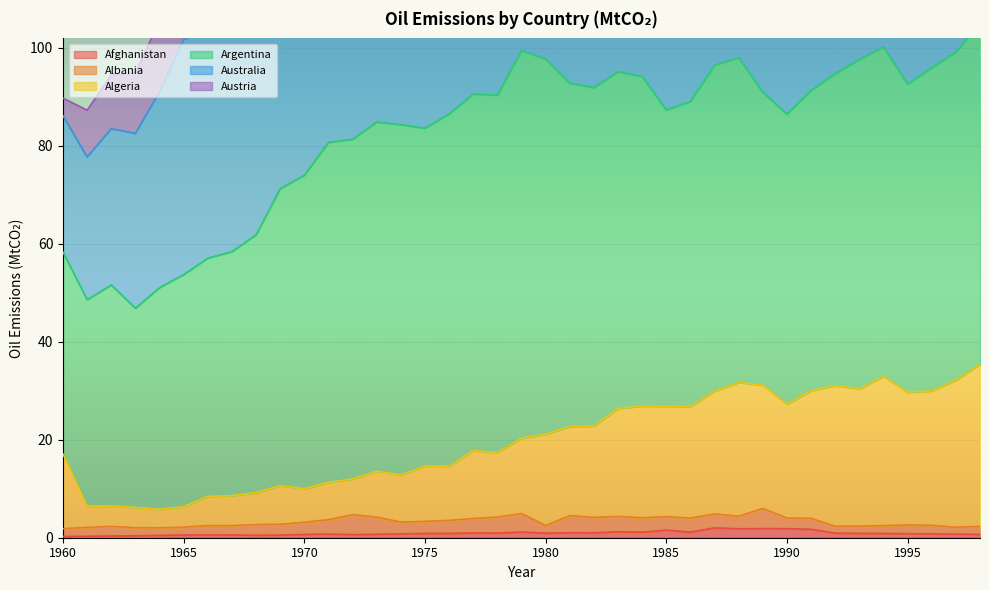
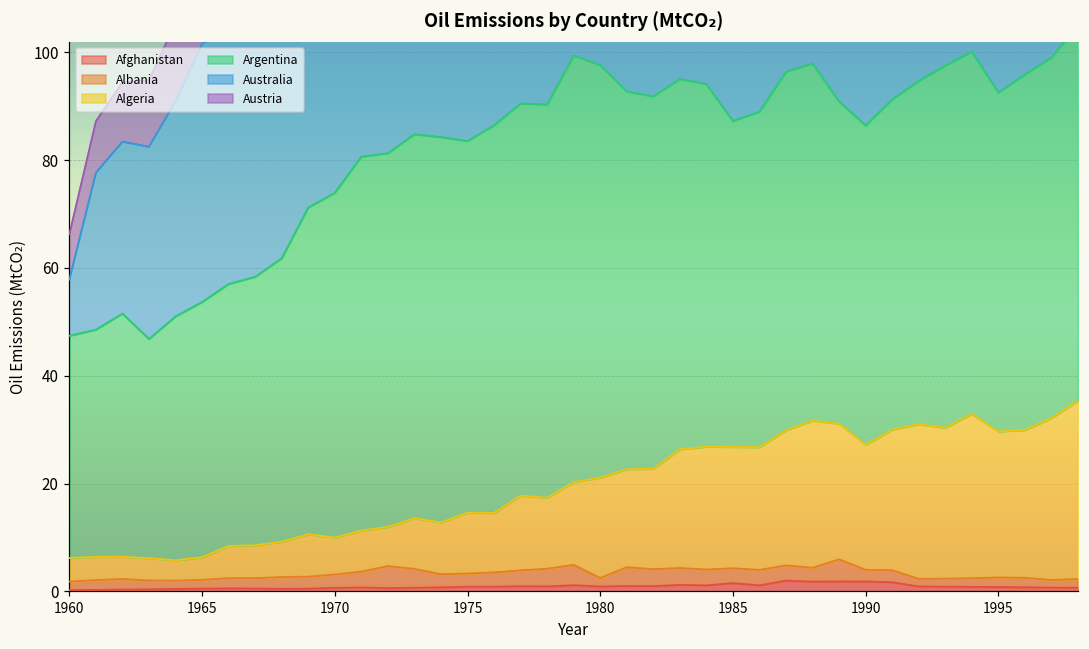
  {
    "Algeria": {
-     "1960": 15,
+     "1960": 4,
      "1965": 4,
      "1970": 7,
      "1975": 11,
      "1980": 19,
      "1985": 23,
      "1990": 23,
      "1995": 27
    },
    "Argentina": {
      "1960": 41,
      "1965": 47,
      "1970": 64,
      "1975": 69,
      "1980": 77,
      "1985": 60,
      "1990": 59,
      "1995": 63
    },
    "Australia": {
-     "1960": 28,
+     "1960": 10,
      "1965": 48
    },
    "Austria": {
-     "1960": 4
+     "1960": 8
    }
  }
